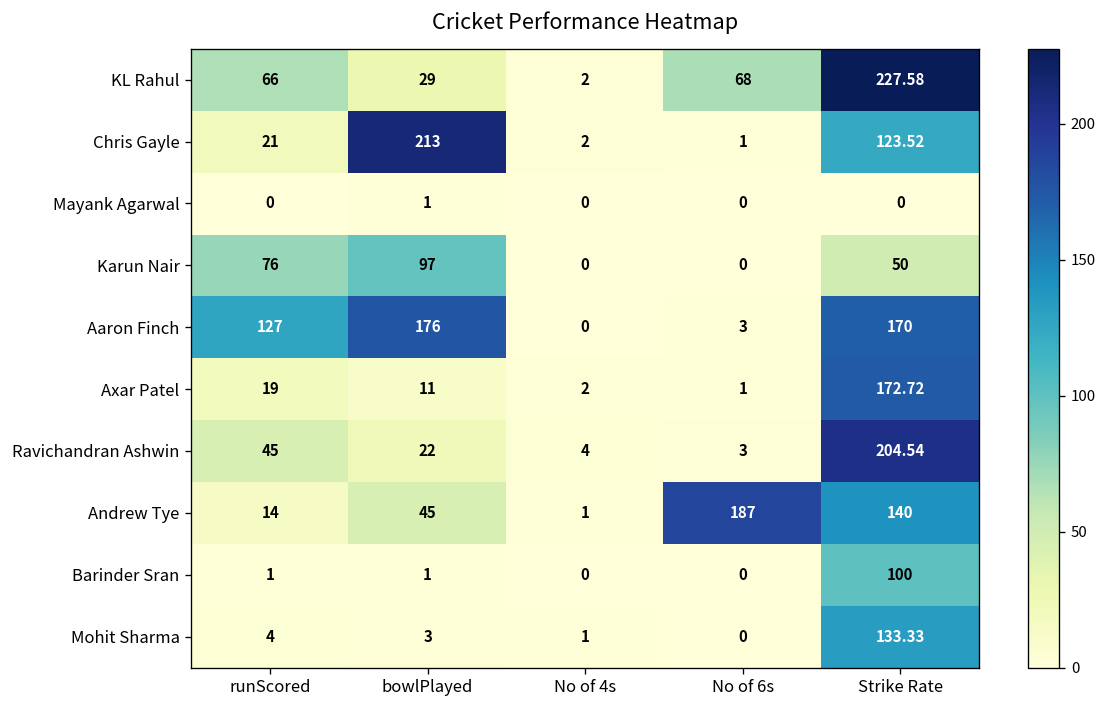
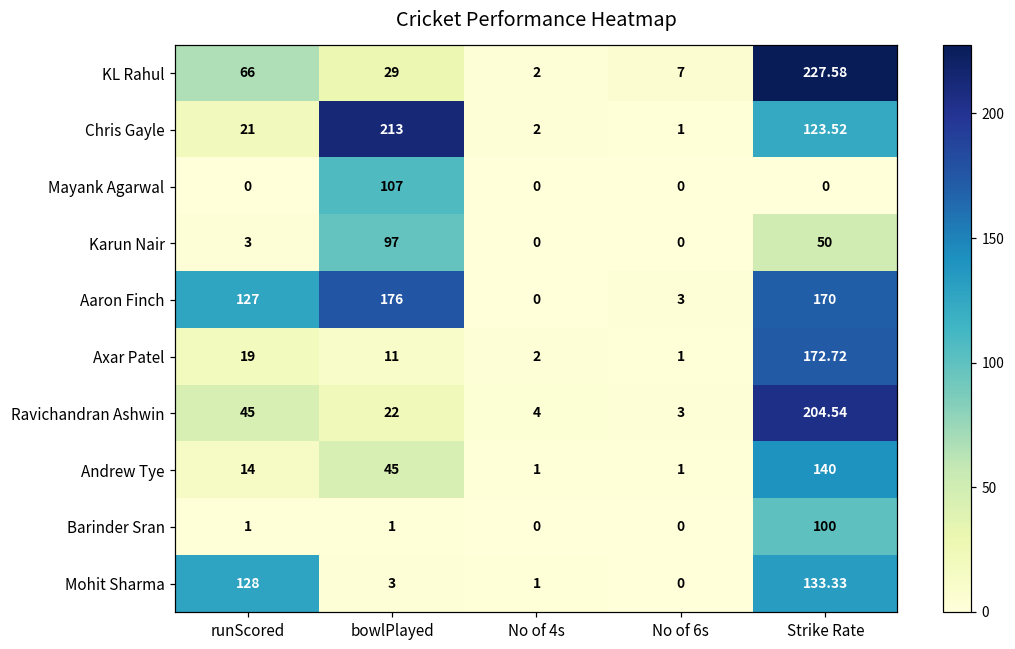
  {
    "KL Rahul": {
      "runScored": 66,
      "bowlPlayed": 29,
      "No of 4s": 2,
-     "No of 6s": 68,
+     "No of 6s": 7,
      "Strike Rate": 227.58
    },
    "Chris Gayle": {
      "runScored": 21,
      "bowlPlayed": 213,
      "No of 4s": 2,
      "No of 6s": 1,
      "Strike Rate": 123.52
    },
    "Mayank Agarwal": {
      "runScored": 0,
-     "bowlPlayed": 1,
+     "bowlPlayed": 107,
      "No of 4s": 0,
      "No of 6s": 0,
      "Strike Rate": 0
    },
    "Karun Nair": {
-     "runScored": 76,
+     "runScored": 3,
      "bowlPlayed": 97,
      "No of 4s": 0,
      "No of 6s": 0,
      "Strike Rate": 50
    },
    "Aaron Finch": {
      "runScored": 127,
      "bowlPlayed": 176,
      "No of 4s": 0,
      "No of 6s": 3,
      "Strike Rate": 170
    },
    "Axar Patel": {
      "runScored": 19,
      "bowlPlayed": 11,
      "No of 4s": 2,
      "No of 6s": 1,
      "Strike Rate": 172.72
    },
    "Ravichandran Ashwin": {
      "runScored": 45,
      "bowlPlayed": 22,
      "No of 4s": 4,
      "No of 6s": 3,
      "Strike Rate": 204.54
    },
    "Andrew Tye": {
      "runScored": 14,
      "bowlPlayed": 45,
      "No of 4s": 1,
-     "No of 6s": 187,
+     "No of 6s": 1,
      "Strike Rate": 140
    },
    "Barinder Sran": {
      "runScored": 1,
      "bowlPlayed": 1,
      "No of 4s": 0,
      "No of 6s": 0,
      "Strike Rate": 100
    },
    "Mohit Sharma": {
-     "runScored": 4,
+     "runScored": 128,
      "bowlPlayed": 3,
      "No of 4s": 1,
      "No of 6s": 0,
      "Strike Rate": 133.33
    }
  }
